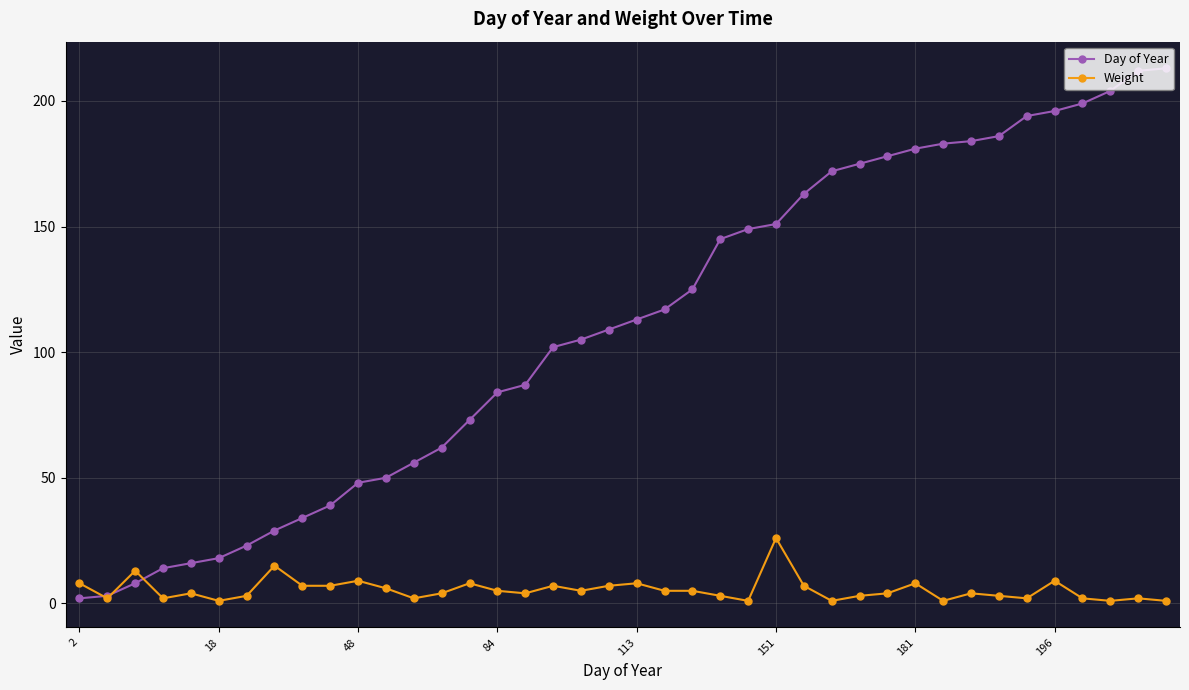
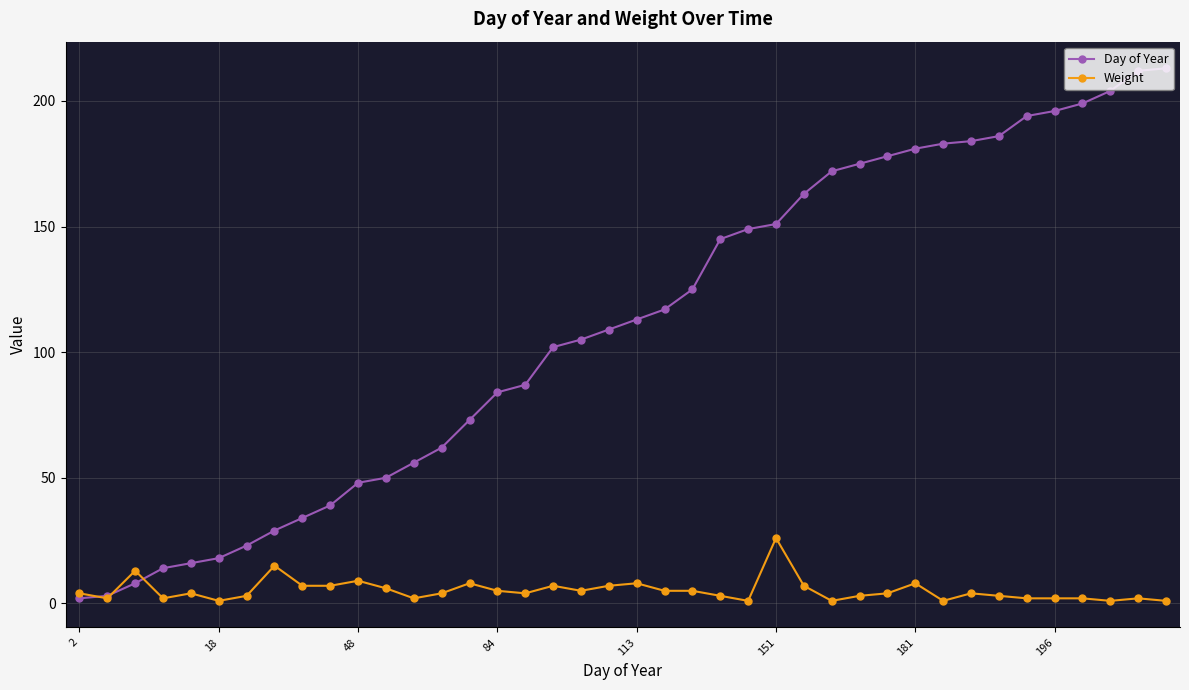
  {
    "Day of Year": {
      "2": 2,
      "18": 18,
      "48": 48,
      "84": 84,
      "113": 113,
      "151": 151,
      "181": 181,
      "196": 196
    },
    "Weight": {
-     "2": 8,
+     "2": 4,
      "18": 1,
      "48": 9,
      "84": 5,
      "113": 8,
      "151": 26,
      "181": 8,
-     "196": 9
+     "196": 2
    }
  }
